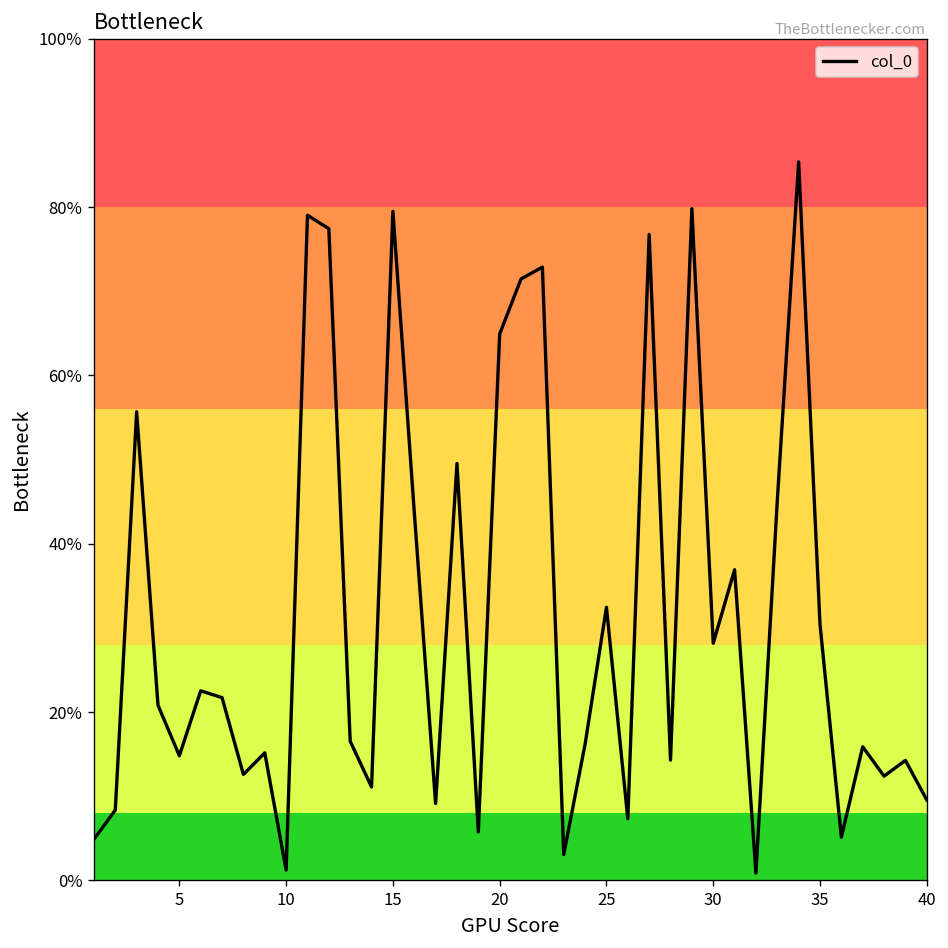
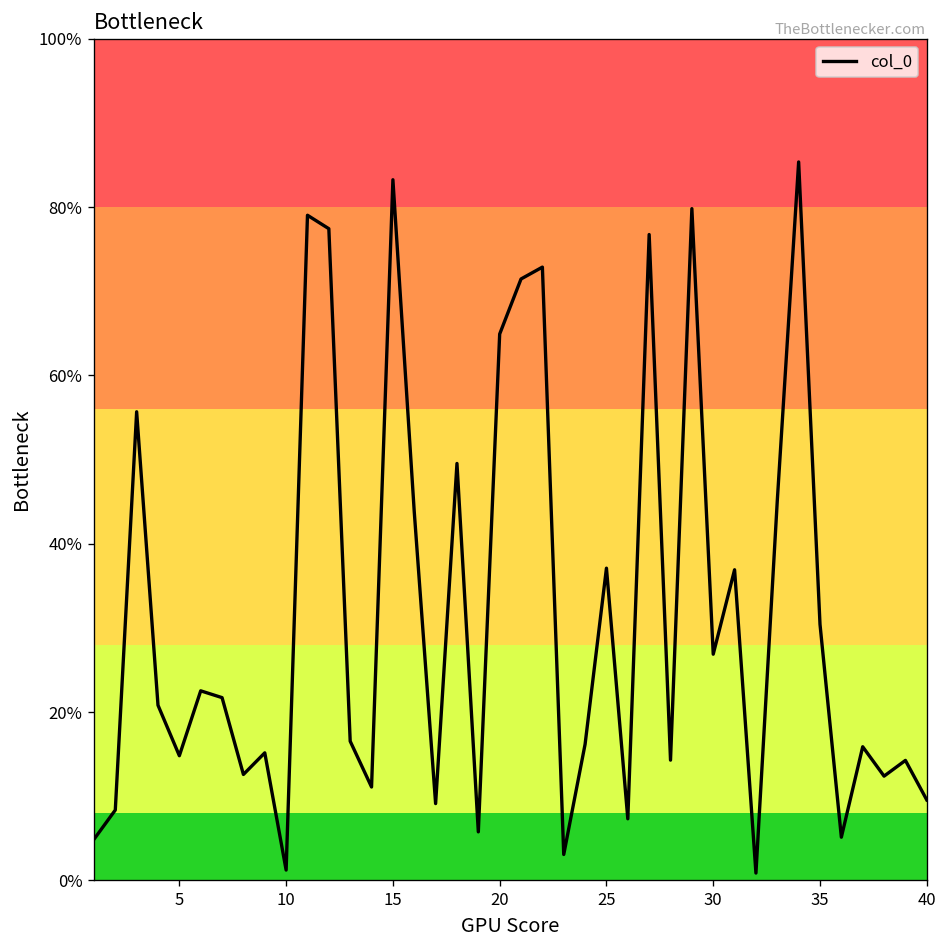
  {
    "5": "15%",
    "10": "1%",
-   "15": "80%",
+   "15": "83%",
    "20": "65%",
-   "25": "32%",
-   "30": "28%",
+   "25": "37%",
+   "30": "27%",
    "35": "30%",
    "40": "10%"
  }
